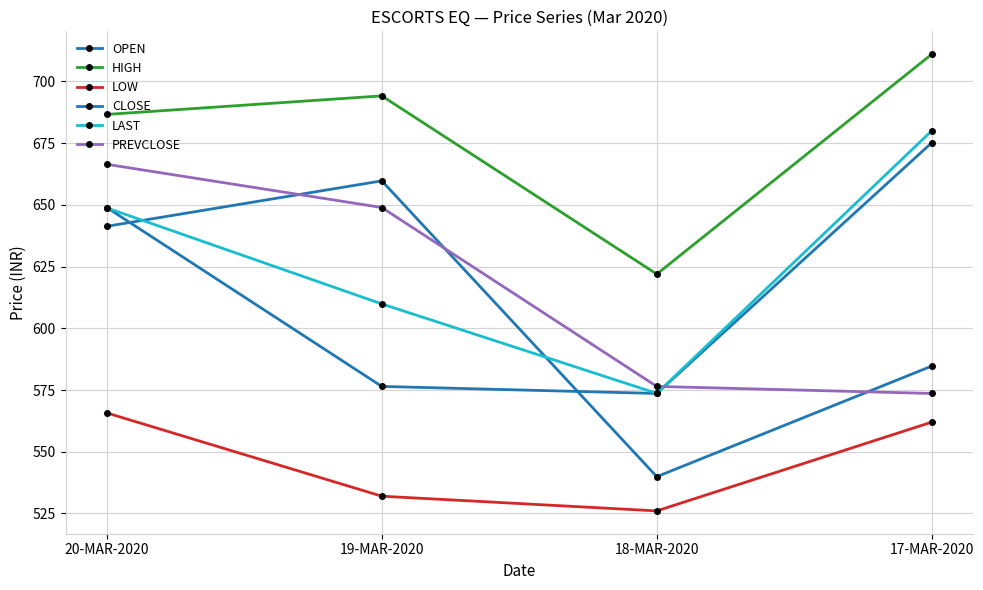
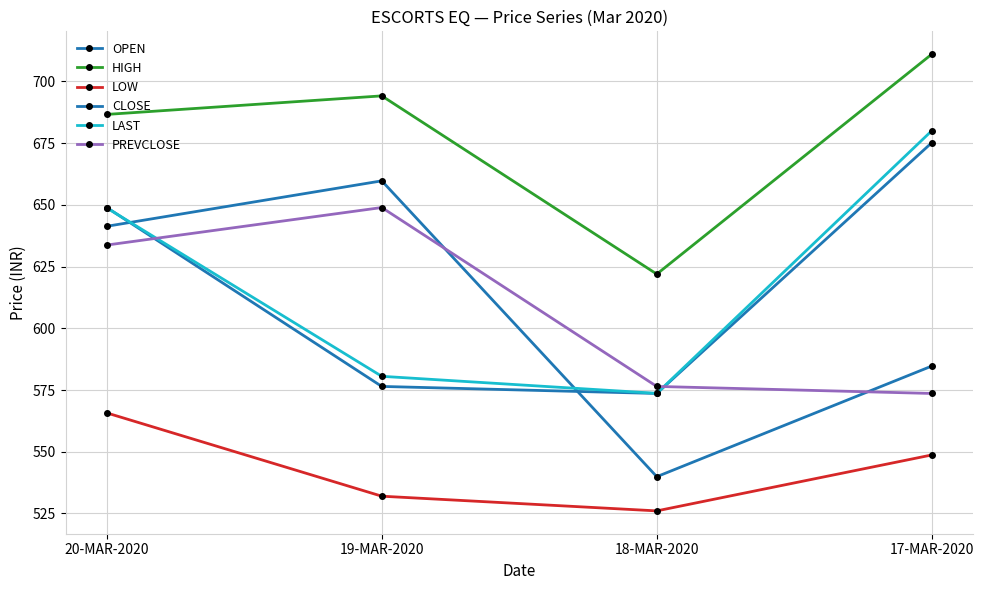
  {
    "HIGH": {
      "20-MAR-2020": 687,
      "19-MAR-2020": 694,
      "18-MAR-2020": 622,
      "17-MAR-2020": 711
    },
    "LOW": {
      "20-MAR-2020": 566,
      "19-MAR-2020": 532,
      "18-MAR-2020": 526,
-     "17-MAR-2020": 562
+     "17-MAR-2020": 549
    },
    "LAST": {
-     "19-MAR-2020": 610,
+     "19-MAR-2020": 581,
      "17-MAR-2020": 680
    },
    "PREVCLOSE": {
-     "20-MAR-2020": 666,
+     "20-MAR-2020": 634,
      "19-MAR-2020": 649,
      "18-MAR-2020": 576,
      "17-MAR-2020": 574
    }
  }
